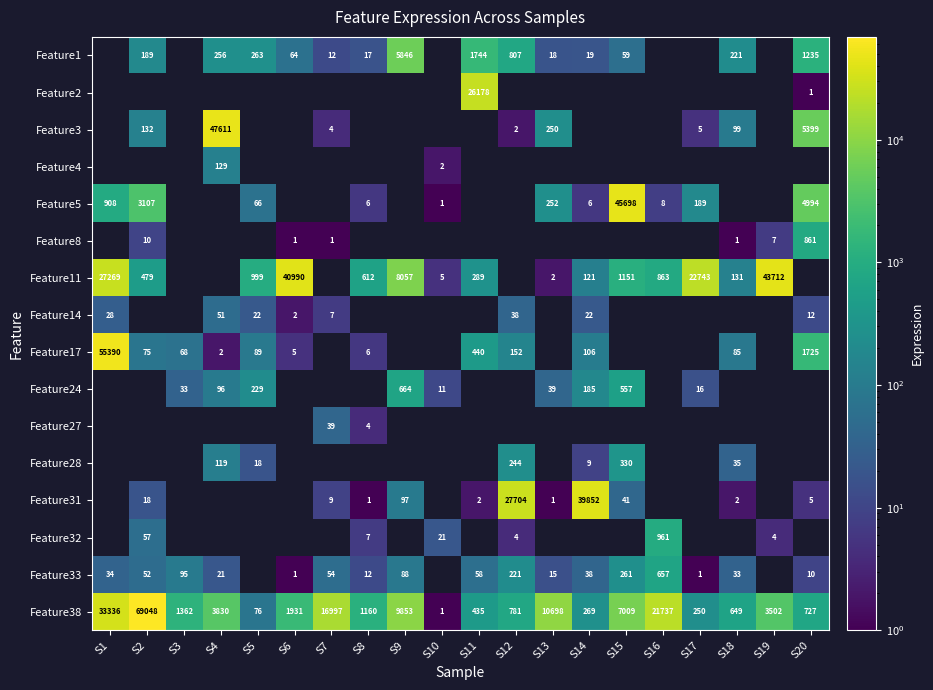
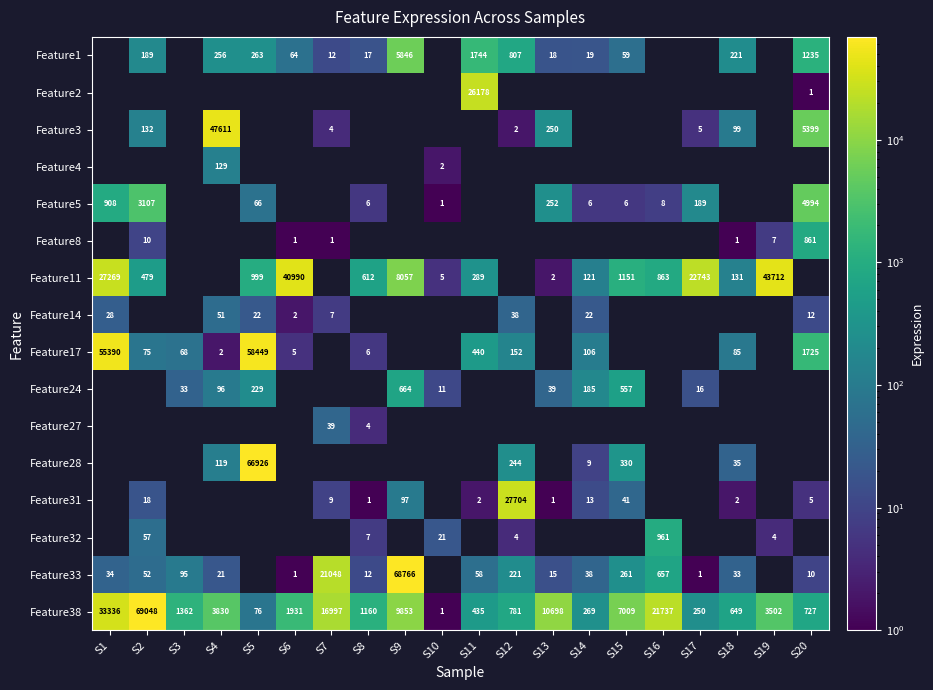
  {
    "Feature1": {
      "S2": 189,
      "S4": 256,
      "S5": 263,
      "S6": 64,
      "S7": 12,
      "S8": 17,
      "S9": 5846,
      "S11": 1744,
      "S12": 807,
      "S13": 18,
      "S14": 19,
      "S15": 59,
      "S18": 221,
      "S20": 1235
    },
    "Feature2": {
      "S11": 26178,
      "S20": 1
    },
    "Feature3": {
      "S2": 132,
      "S4": 47611,
      "S7": 4,
      "S12": 2,
      "S13": 250,
      "S17": 5,
      "S18": 99,
      "S20": 5399
    },
    "Feature4": {
      "S4": 129,
      "S10": 2
    },
    "Feature5": {
      "S1": 908,
      "S2": 3107,
      "S5": 66,
      "S8": 6,
      "S10": 1,
      "S13": 252,
      "S14": 6,
-     "S15": 45698,
+     "S15": 6,
      "S16": 8,
      "S17": 189,
      "S20": 4994
    },
    "Feature8": {
      "S2": 10,
      "S6": 1,
      "S7": 1,
      "S18": 1,
      "S19": 7,
      "S20": 861
    },
    "Feature11": {
      "S1": 27269,
      "S2": 479,
      "S5": 999,
      "S6": 40990,
      "S8": 612,
      "S9": 8057,
      "S10": 5,
      "S11": 289,
      "S13": 2,
      "S14": 121,
      "S15": 1151,
      "S16": 863,
      "S17": 22743,
      "S18": 131,
      "S19": 43712
    },
    "Feature14": {
      "S1": 28,
      "S4": 51,
      "S5": 22,
      "S6": 2,
      "S7": 7,
      "S12": 38,
      "S14": 22,
      "S20": 12
    },
    "Feature17": {
      "S1": 55390,
      "S2": 75,
      "S3": 68,
      "S4": 2,
-     "S5": 89,
+     "S5": 58449,
      "S6": 5,
      "S8": 6,
      "S11": 440,
      "S12": 152,
      "S14": 106,
      "S18": 85,
      "S20": 1725
    },
    "Feature24": {
      "S3": 33,
      "S4": 96,
      "S5": 229,
      "S9": 664,
      "S10": 11,
      "S13": 39,
      "S14": 185,
      "S15": 557,
      "S17": 16
    },
    "Feature27": {
      "S7": 39,
      "S8": 4
    },
    "Feature28": {
      "S4": 119,
-     "S5": 18,
+     "S5": 66926,
      "S12": 244,
      "S14": 9,
      "S15": 330,
      "S18": 35
    },
    "Feature31": {
      "S2": 18,
      "S7": 9,
      "S8": 1,
      "S9": 97,
      "S11": 2,
      "S12": 27704,
      "S13": 1,
-     "S14": 39852,
+     "S14": 13,
      "S15": 41,
      "S18": 2,
      "S20": 5
    },
    "Feature32": {
      "S2": 57,
      "S8": 7,
      "S10": 21,
      "S12": 4,
      "S16": 961,
      "S19": 4
    },
    "Feature33": {
      "S1": 34,
      "S2": 52,
      "S3": 95,
      "S4": 21,
      "S6": 1,
-     "S7": 54,
+     "S7": 21048,
      "S8": 12,
-     "S9": 88,
+     "S9": 68766,
      "S11": 58,
      "S12": 221,
      "S13": 15,
      "S14": 38,
      "S15": 261,
      "S16": 657,
      "S17": 1,
      "S18": 33,
      "S20": 10
    },
    "Feature38": {
      "S1": 33336,
      "S2": 69048,
      "S3": 1362,
      "S4": 3830,
      "S5": 76,
      "S6": 1931,
      "S7": 16997,
      "S8": 1160,
      "S9": 9853,
      "S10": 1,
      "S11": 435,
      "S12": 781,
      "S13": 10698,
      "S14": 269,
      "S15": 7009,
      "S16": 21737,
      "S17": 250,
      "S18": 649,
      "S19": 3502,
      "S20": 727
    }
  }
